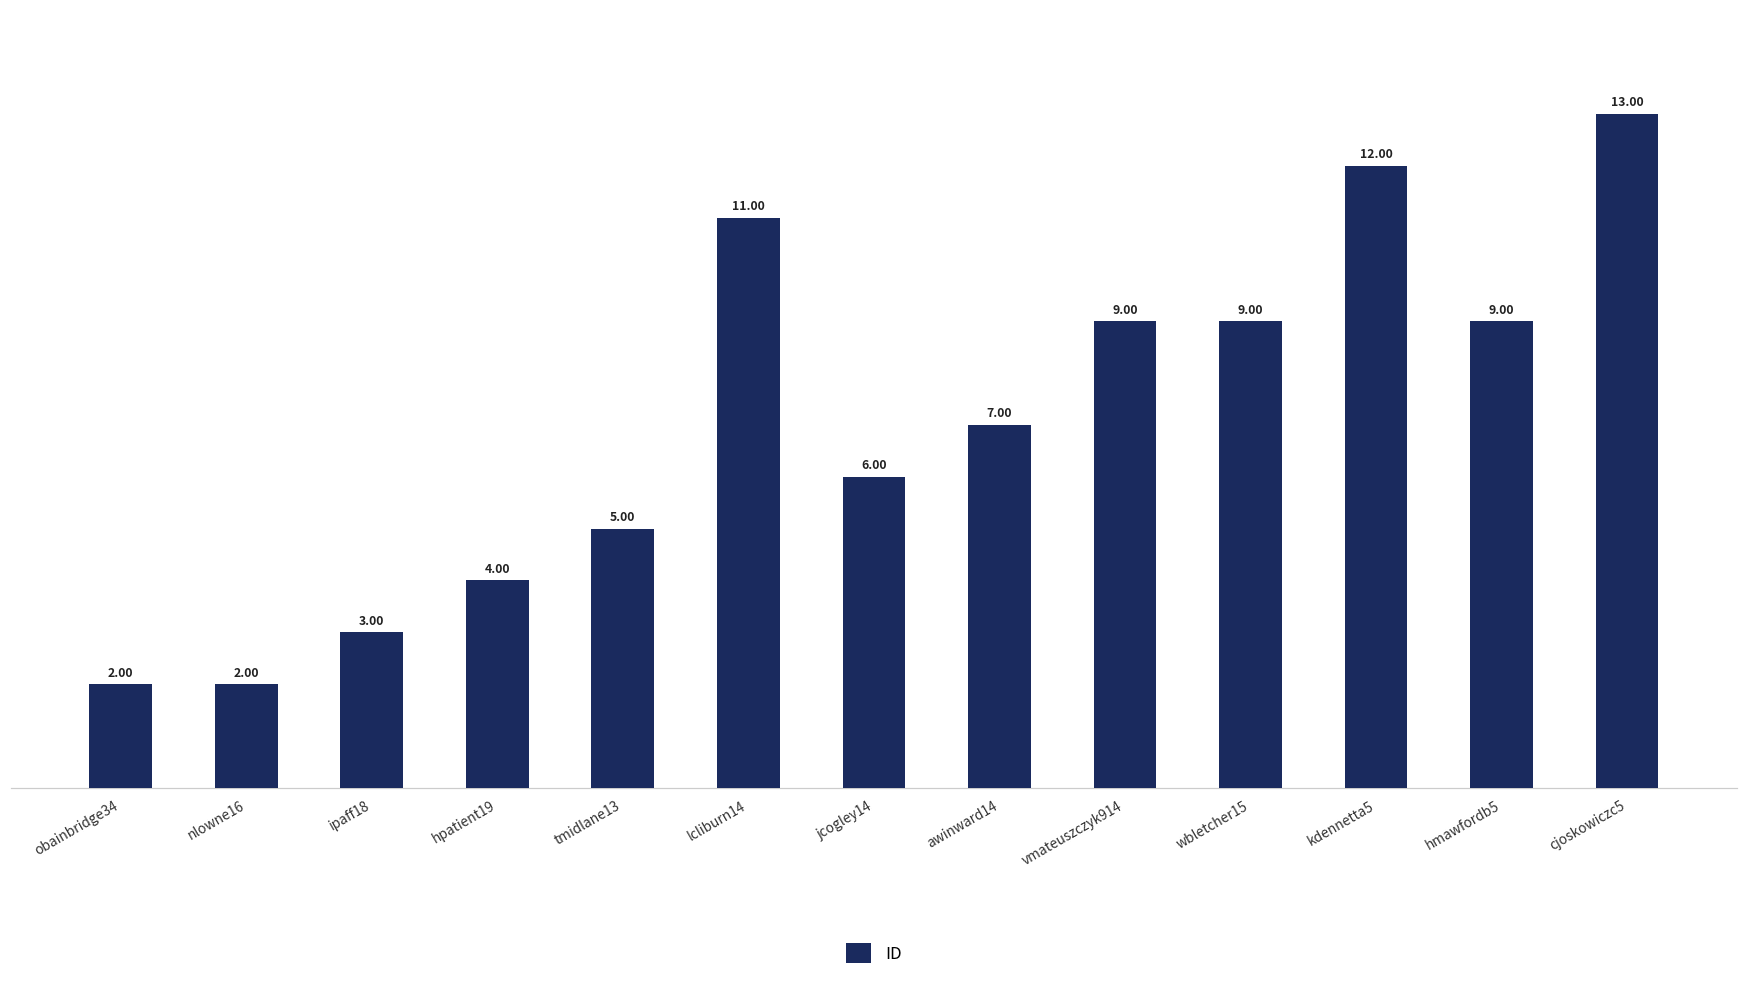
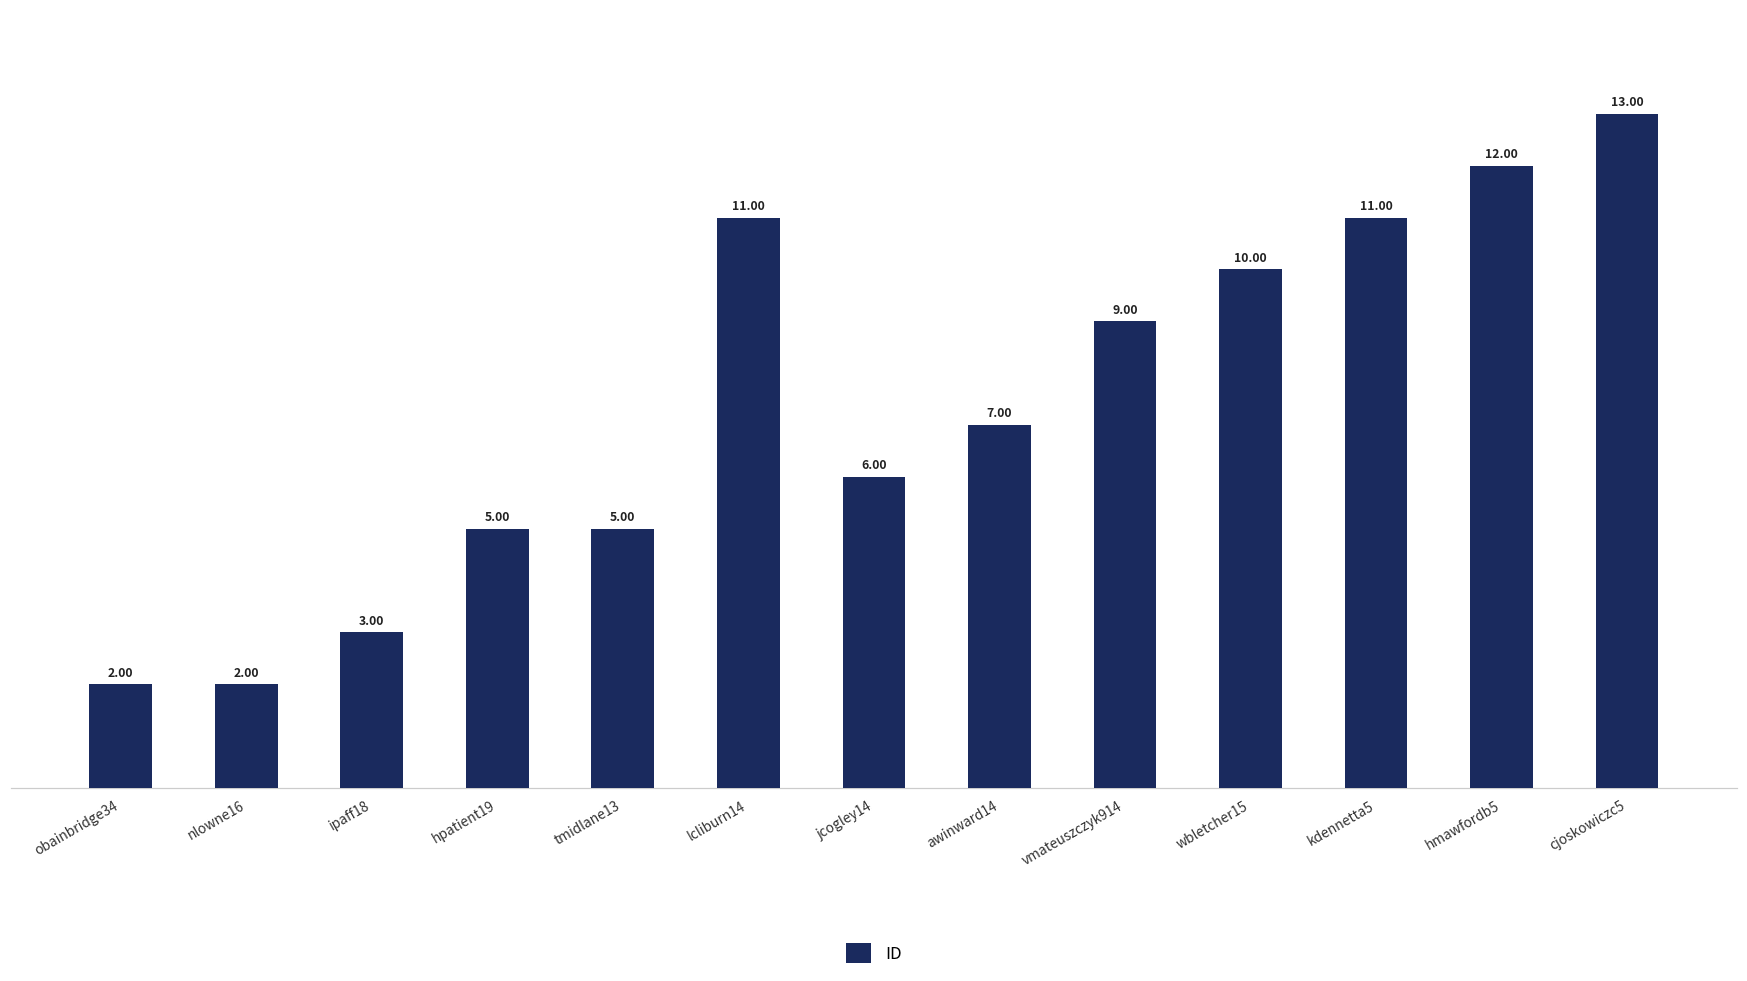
  {
    "obainbridge34": 2.00,
    "nlowne16": 2.00,
    "ipaff18": 3.00,
-   "hpatient19": 4.00,
+   "hpatient19": 5.00,
    "tmidlane13": 5.00,
    "lcliburn14": 11.00,
    "jcogley14": 6.00,
    "awinward14": 7.00,
    "vmateuszczyk914": 9.00,
-   "wbletcher15": 9.00,
-   "kdennetta5": 12.00,
-   "hmawfordb5": 9.00,
+   "wbletcher15": 10.00,
+   "kdennetta5": 11.00,
+   "hmawfordb5": 12.00,
    "cjoskowiczc5": 13.00
  }
